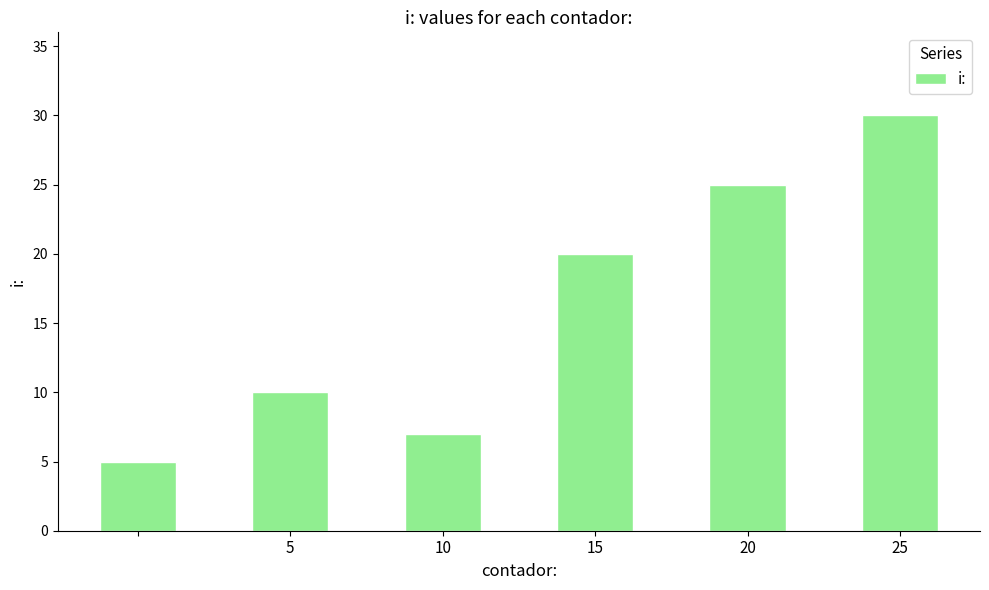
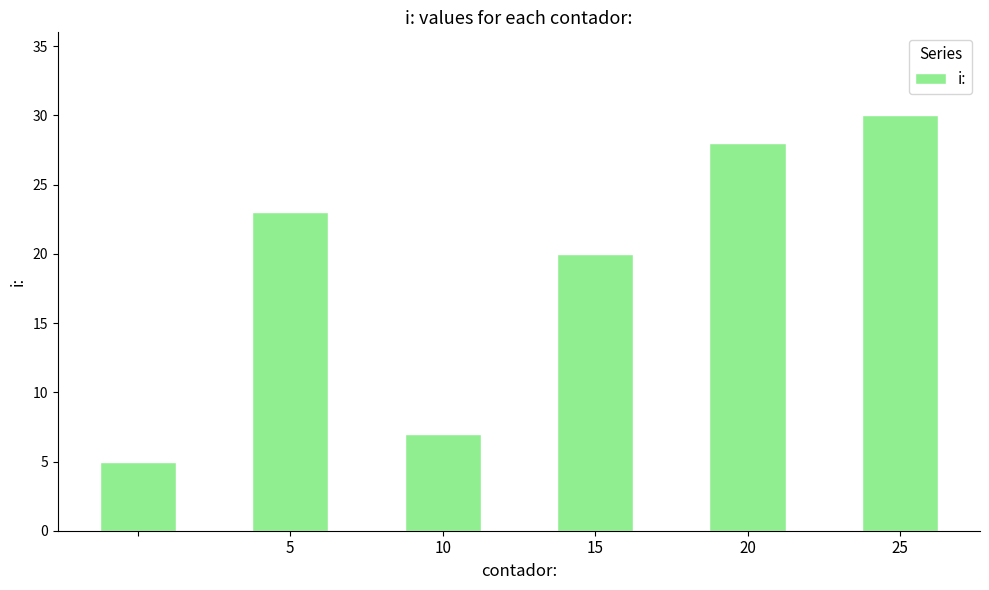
  {
-   "5": 10,
+   "5": 23,
    "10": 7,
    "15": 20,
-   "20": 25,
+   "20": 28,
    "25": 30
  }
